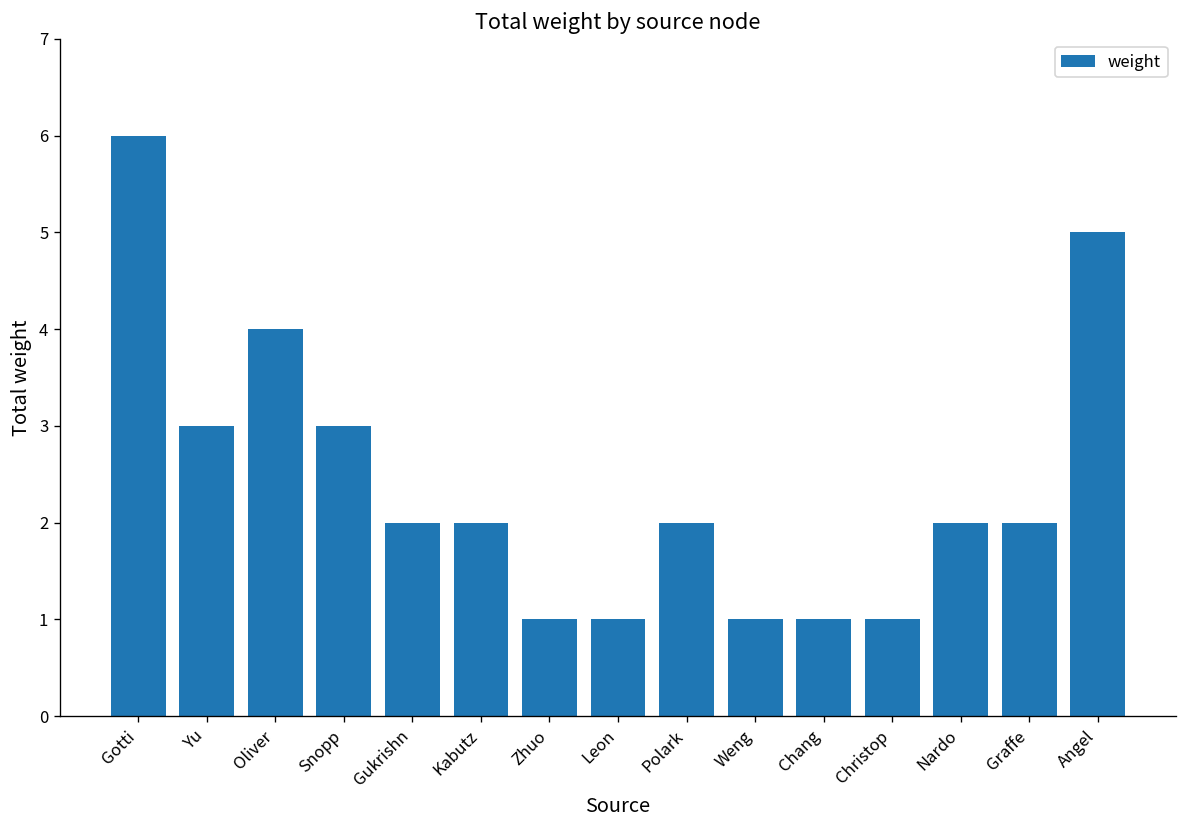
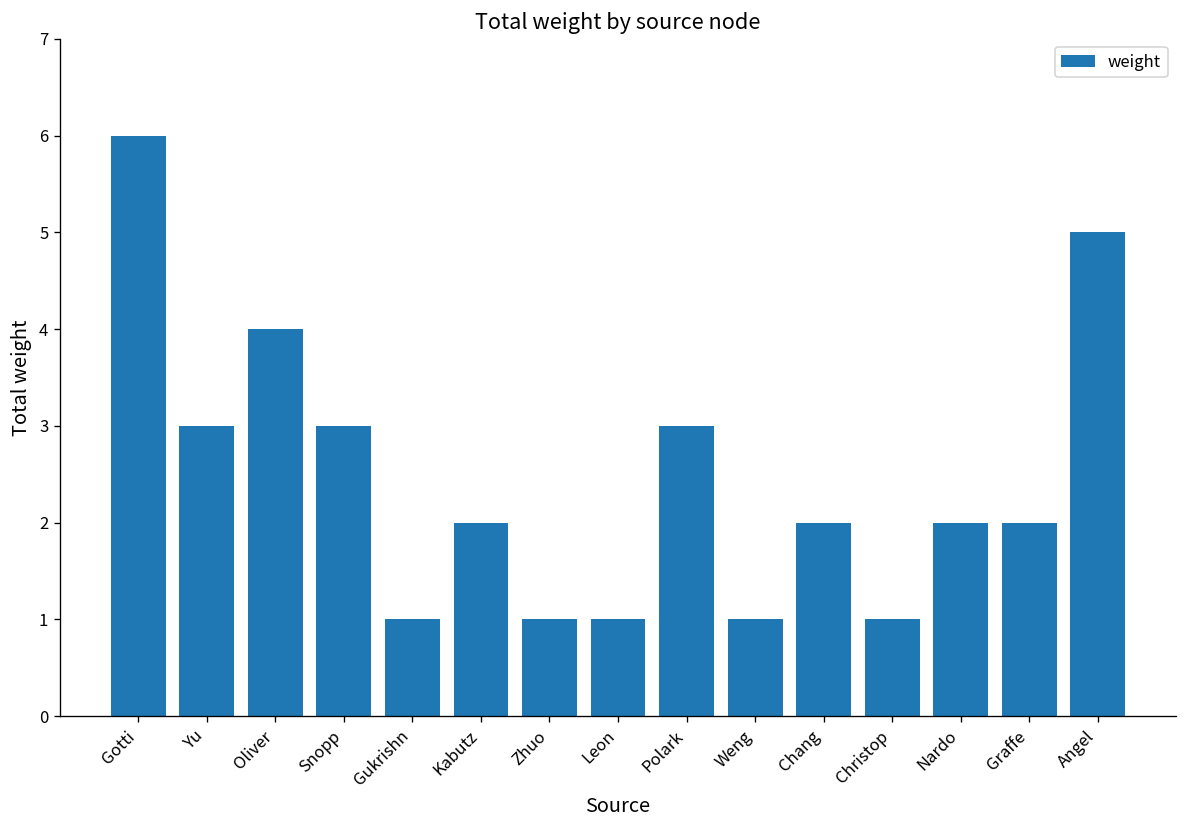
  {
    "Gotti": 6,
    "Yu": 3,
    "Oliver": 4,
    "Snopp": 3,
-   "Gukrishn": 2,
+   "Gukrishn": 1,
    "Kabutz": 2,
    "Zhuo": 1,
    "Leon": 1,
-   "Polark": 2,
+   "Polark": 3,
    "Weng": 1,
-   "Chang": 1,
+   "Chang": 2,
    "Christop": 1,
    "Nardo": 2,
    "Graffe": 2,
    "Angel": 5
  }
